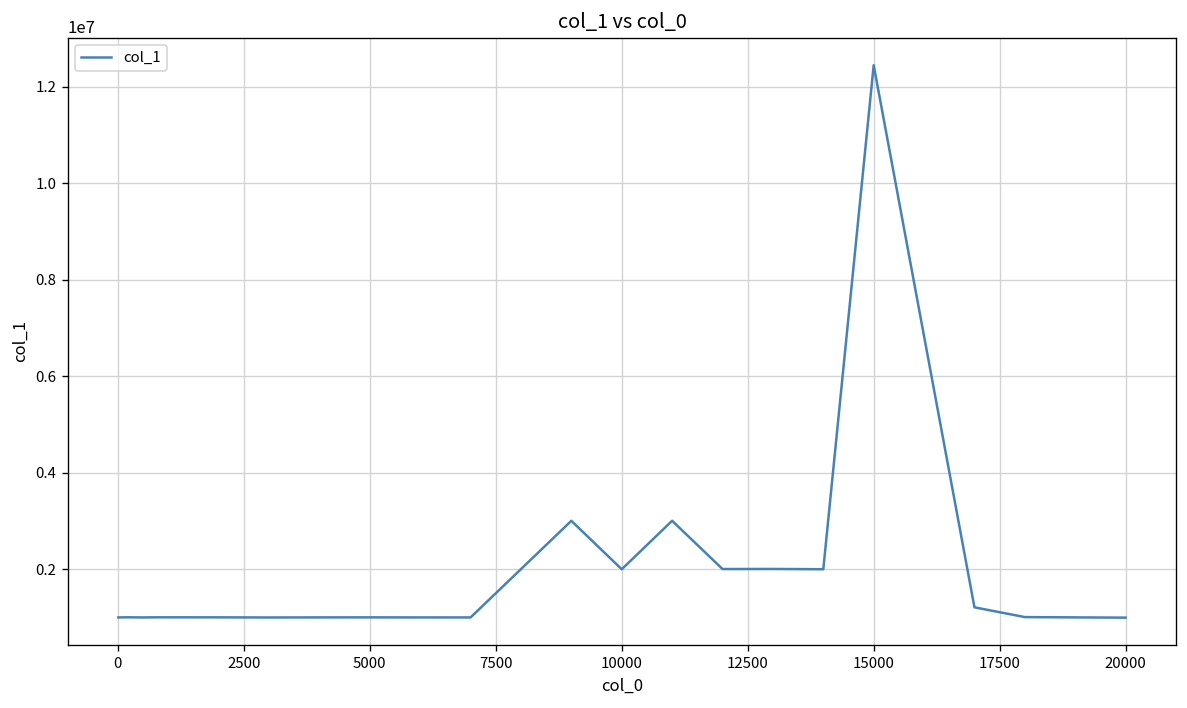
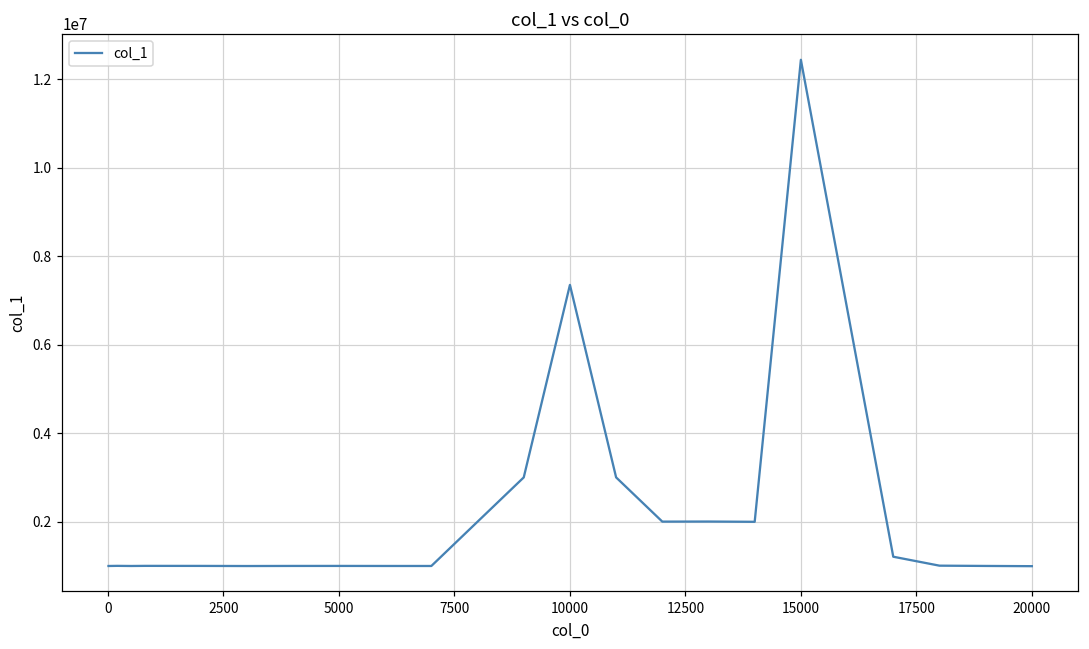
  {
    "5000": 1000000,
-   "10000": 2000000,
+   "10000": 7400000,
    "15000": 12400000,
    "20000": 1000000
  }
